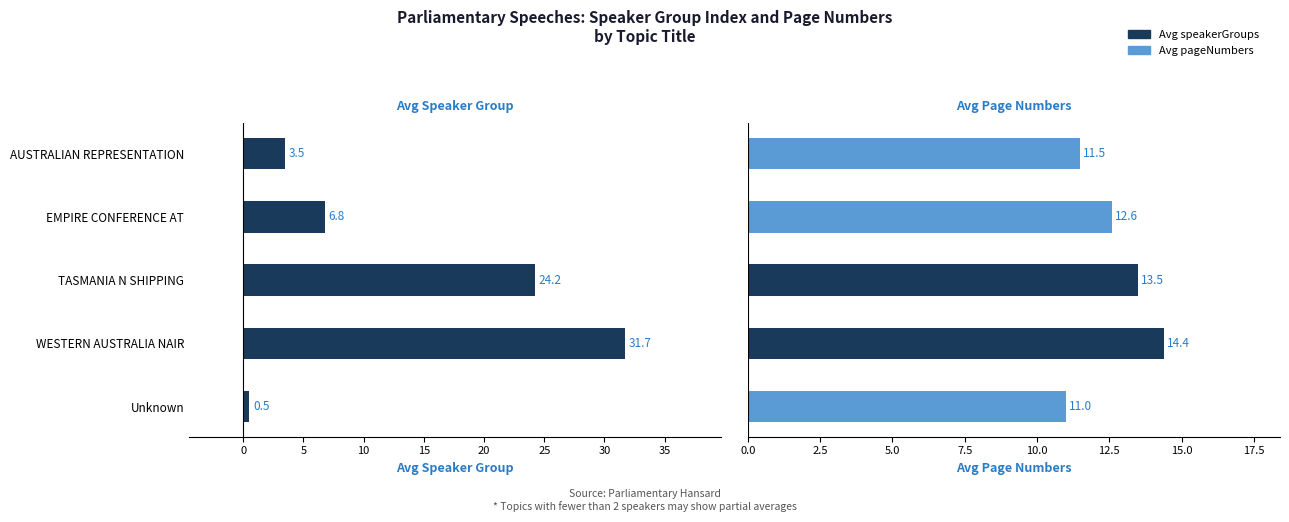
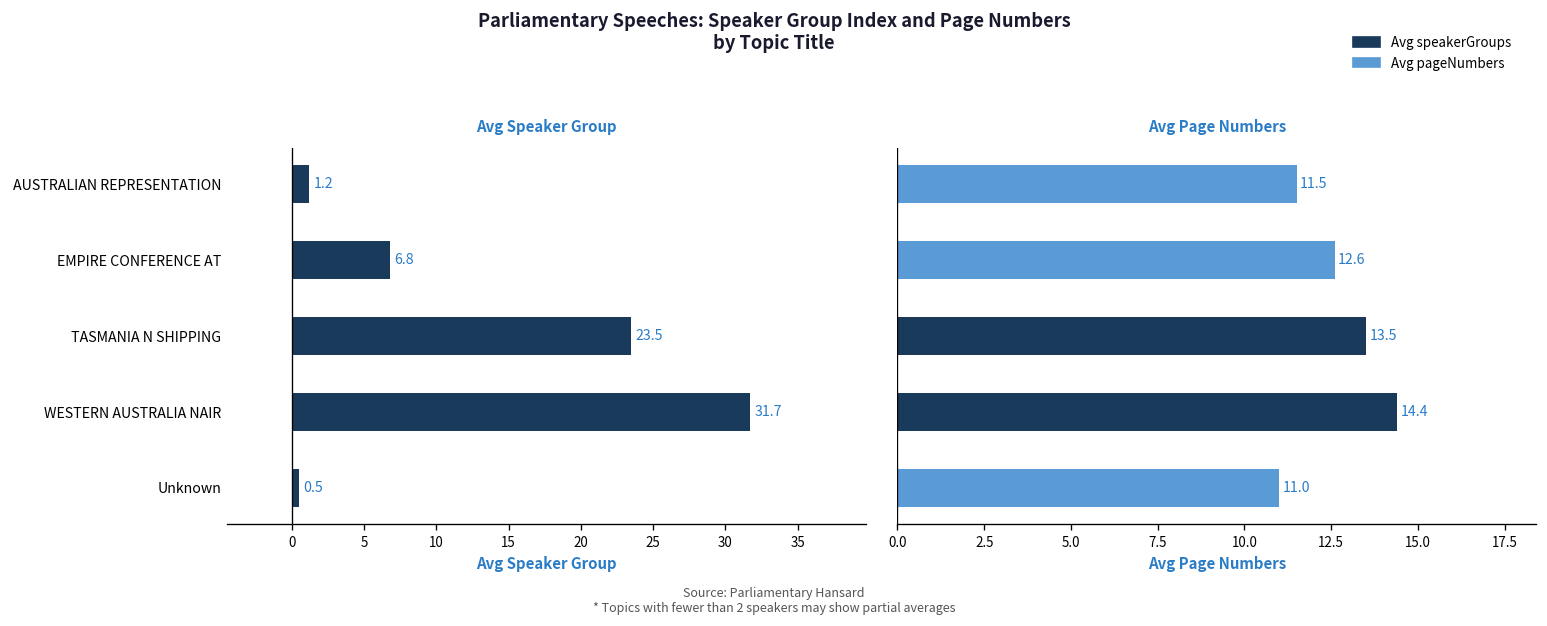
  {
    "Avg Speaker Group": {
-     "AUSTRALIAN REPRESENTATION": 3.5,
+     "AUSTRALIAN REPRESENTATION": 1.2,
      "EMPIRE CONFERENCE AT": 6.8,
-     "TASMANIA N SHIPPING": 24.2,
+     "TASMANIA N SHIPPING": 23.5,
      "WESTERN AUSTRALIA NAIR": 31.7,
      "Unknown": 0.5
    }
  }
